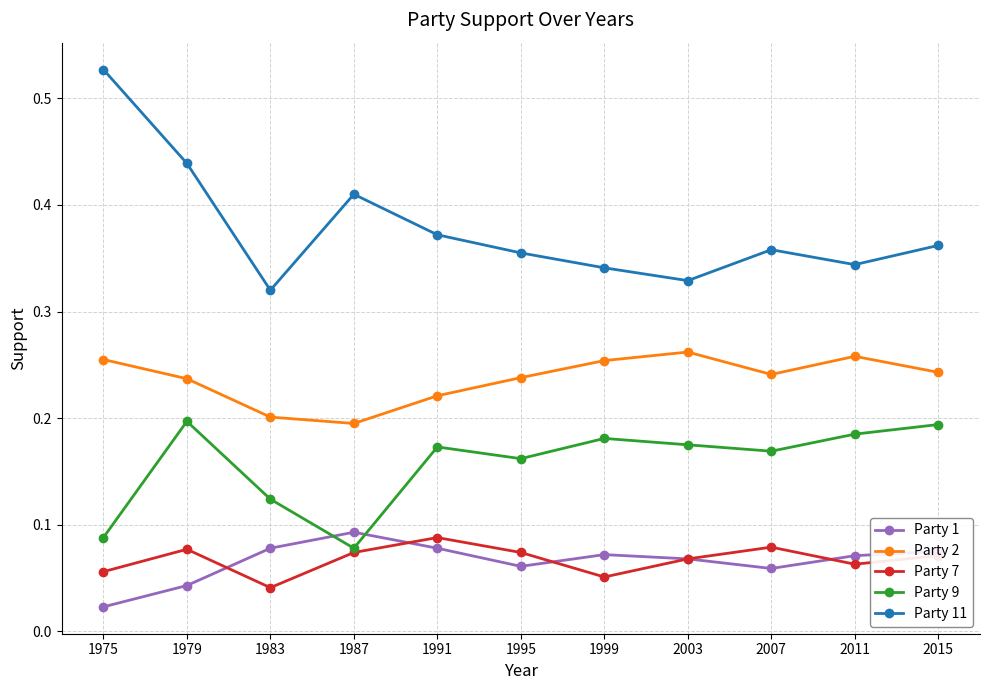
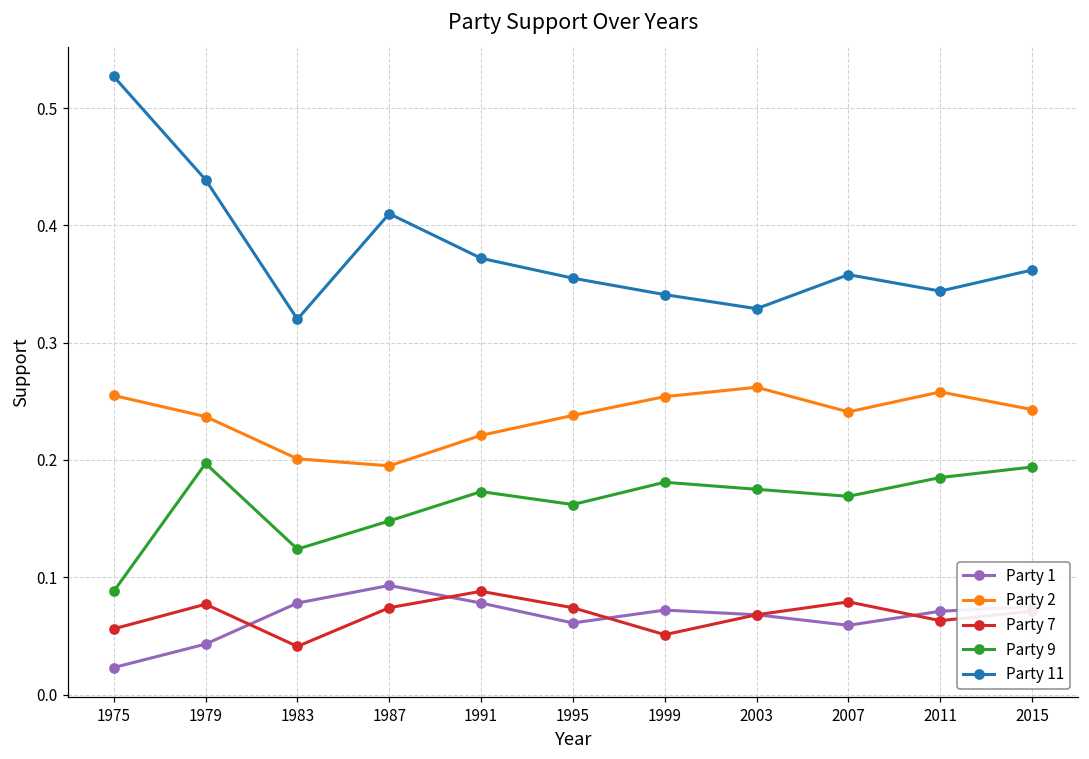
  {
    "Party 1": {
      "1975": 0.023,
      "1979": 0.043,
      "1983": 0.078,
      "1987": 0.093,
      "1991": 0.078,
      "1995": 0.061,
      "1999": 0.072,
      "2007": 0.059,
      "2011": 0.071
    },
    "Party 2": {
      "1975": 0.255,
      "1979": 0.237,
      "1983": 0.201,
      "1987": 0.195,
      "1991": 0.221,
      "1995": 0.238,
      "1999": 0.254,
      "2003": 0.262,
      "2007": 0.241,
      "2011": 0.258,
      "2015": 0.243
    },
    "Party 7": {
      "1975": 0.056,
      "1979": 0.077,
      "1983": 0.041,
      "1987": 0.074,
      "1991": 0.088,
      "1995": 0.074,
      "1999": 0.051,
      "2007": 0.079,
      "2011": 0.063
    },
    "Party 9": {
      "1975": 0.088,
      "1979": 0.197,
      "1983": 0.124,
-     "1987": 0.078,
+     "1987": 0.148,
      "1991": 0.173,
      "1995": 0.162,
      "1999": 0.181,
      "2003": 0.175,
      "2007": 0.169,
      "2011": 0.185,
      "2015": 0.194
    },
    "Party 11": {
      "1975": 0.527,
      "1979": 0.439,
      "1983": 0.320,
      "1987": 0.410,
      "1991": 0.372,
      "1995": 0.355,
      "1999": 0.341,
      "2003": 0.329,
      "2007": 0.358,
      "2011": 0.344,
      "2015": 0.362
    }
  }
